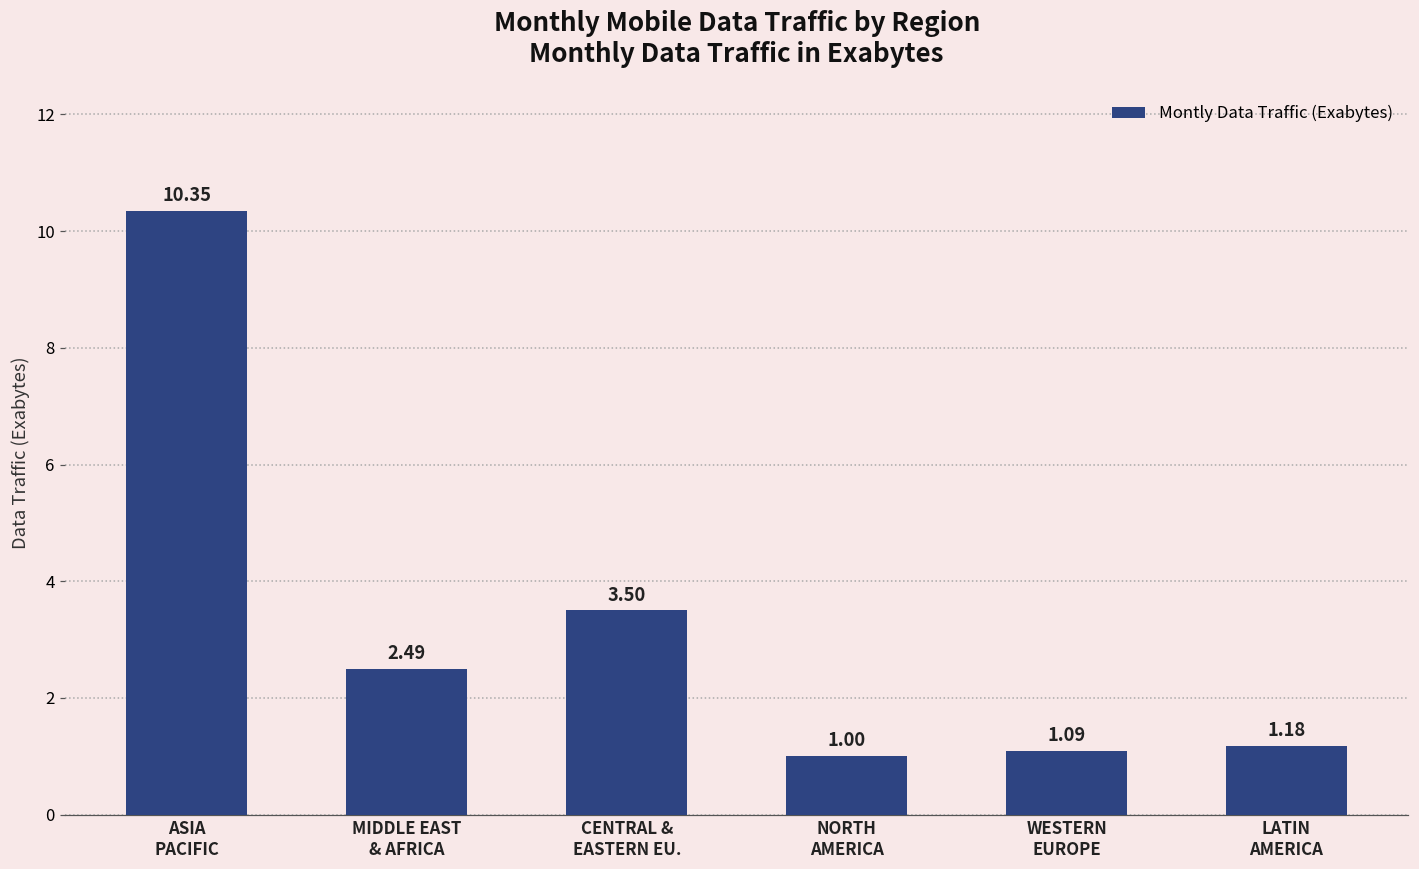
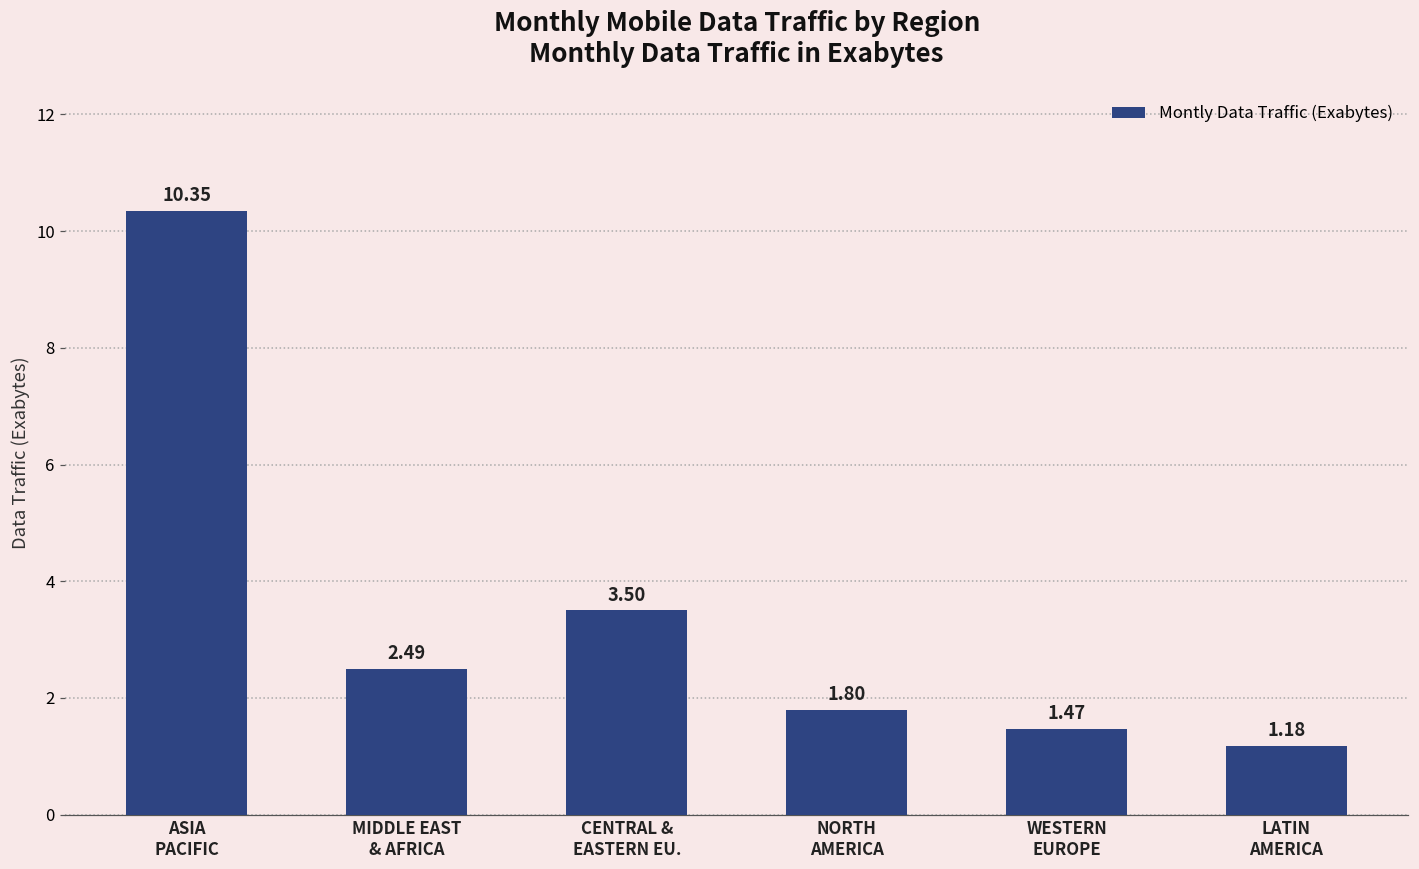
  {
    "ASIA PACIFIC": 10.35,
    "MIDDLE EAST & AFRICA": 2.49,
    "CENTRAL & EASTERN EU.": 3.50,
-   "NORTH AMERICA": 1.00,
-   "WESTERN EUROPE": 1.09,
+   "NORTH AMERICA": 1.80,
+   "WESTERN EUROPE": 1.47,
    "LATIN AMERICA": 1.18
  }
